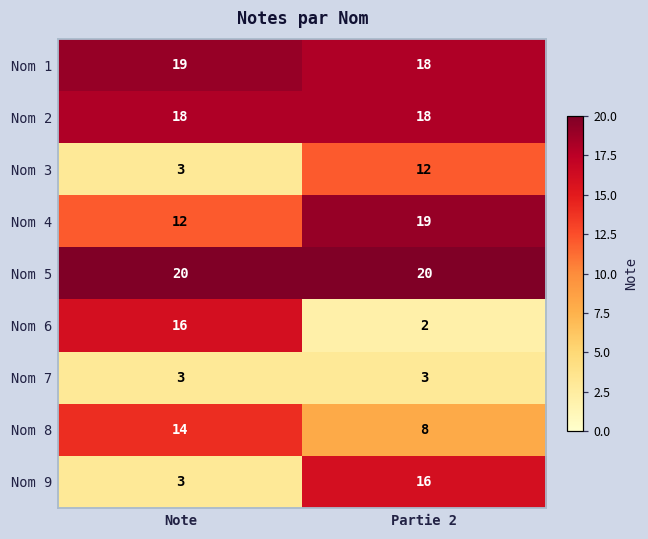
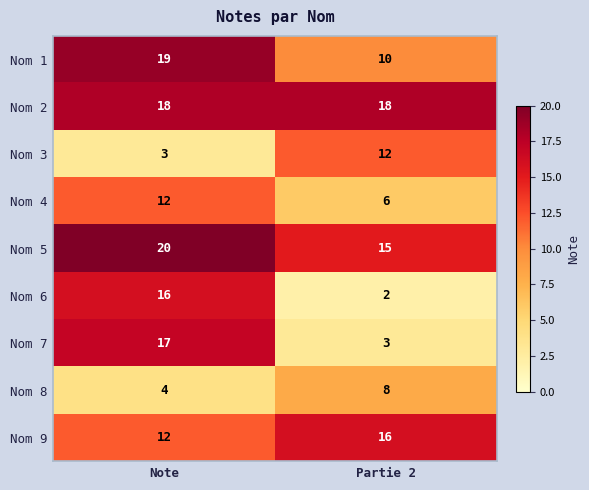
  {
    "Nom 1": {
      "Note": 19,
-     "Partie 2": 18
+     "Partie 2": 10
    },
    "Nom 2": {
      "Note": 18,
      "Partie 2": 18
    },
    "Nom 3": {
      "Note": 3,
      "Partie 2": 12
    },
    "Nom 4": {
      "Note": 12,
-     "Partie 2": 19
+     "Partie 2": 6
    },
    "Nom 5": {
      "Note": 20,
-     "Partie 2": 20
+     "Partie 2": 15
    },
    "Nom 6": {
      "Note": 16,
      "Partie 2": 2
    },
    "Nom 7": {
-     "Note": 3,
+     "Note": 17,
      "Partie 2": 3
    },
    "Nom 8": {
-     "Note": 14,
+     "Note": 4,
      "Partie 2": 8
    },
    "Nom 9": {
-     "Note": 3,
+     "Note": 12,
      "Partie 2": 16
    }
  }
